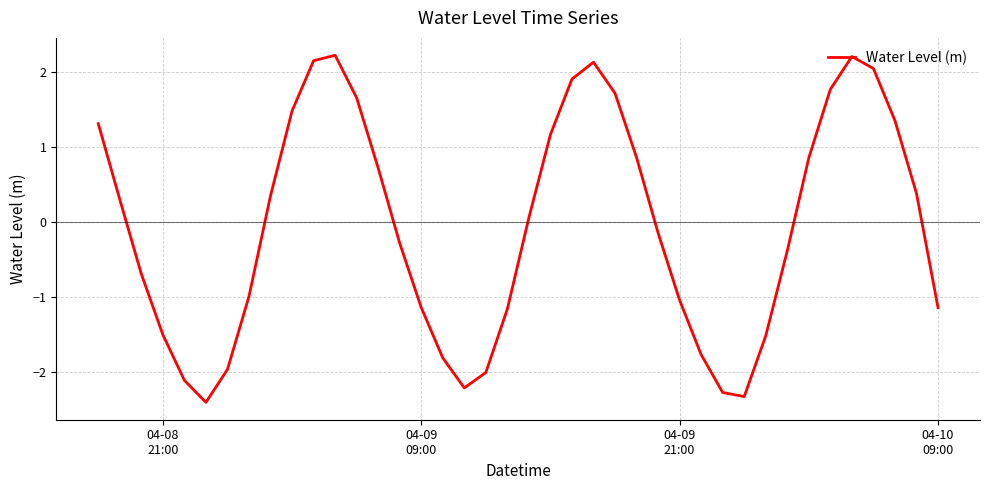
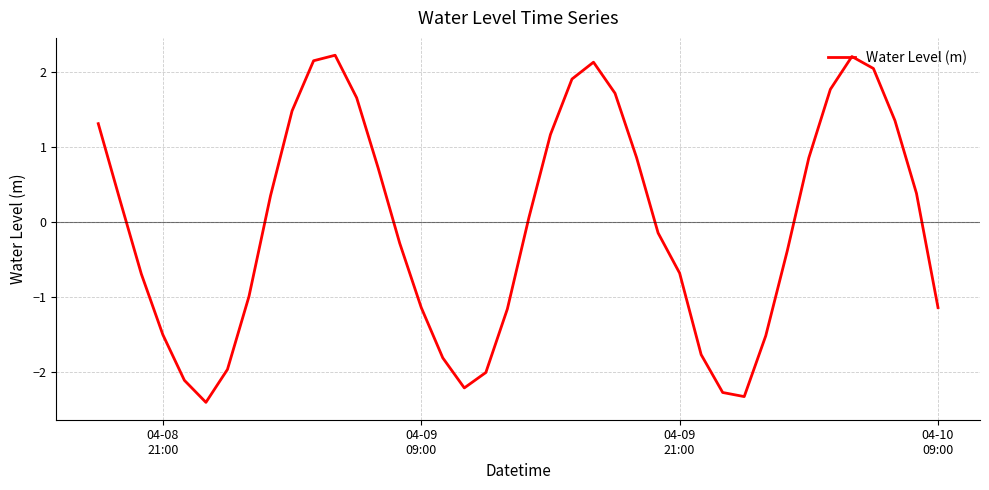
  {
    "04-08 21:00": -1.5,
    "04-09 09:00": -1.1,
-   "04-09 21:00": -1.0,
+   "04-09 21:00": -0.7,
    "04-10 09:00": -1.1
  }
